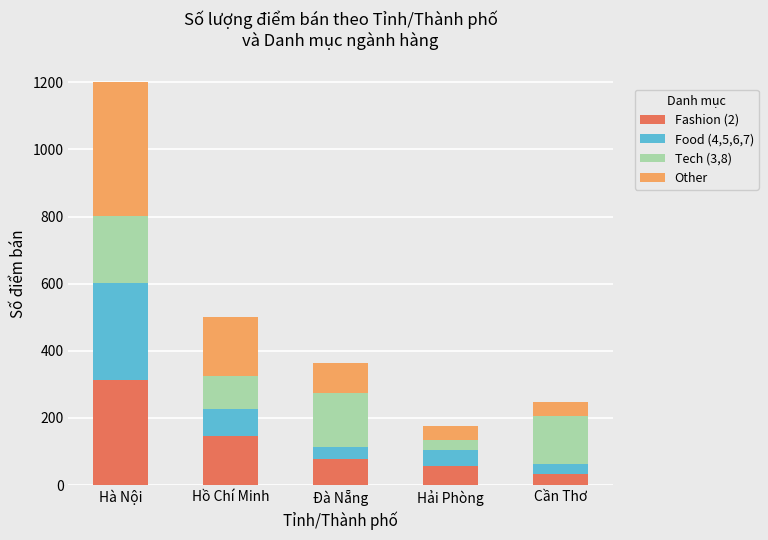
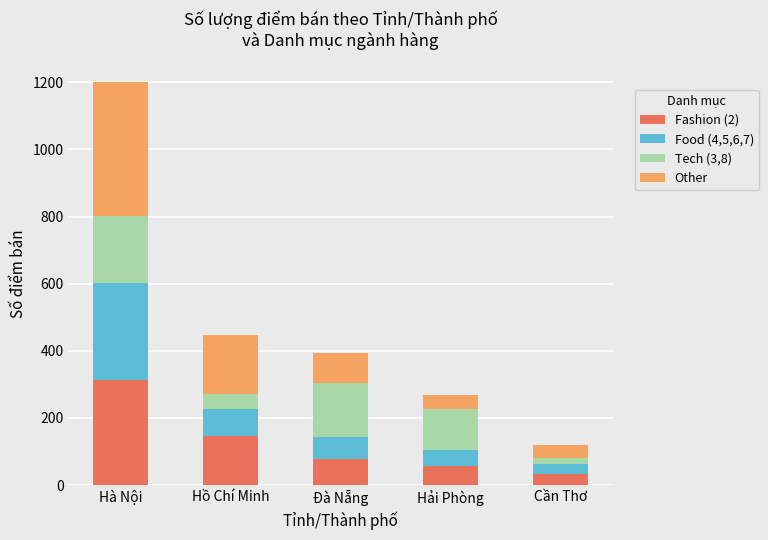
  {
    "Food (4,5,6,7)": {
      "Hà Nội": 290,
      "Hồ Chí Minh": 80,
-     "Đà Nẵng": 40,
+     "Đà Nẵng": 70,
      "Hải Phòng": 50,
      "Cần Thơ": 30
    },
    "Tech (3,8)": {
      "Hà Nội": 200,
-     "Hồ Chí Minh": 100,
+     "Hồ Chí Minh": 40,
      "Đà Nẵng": 160,
-     "Hải Phòng": 30,
-     "Cần Thơ": 140
+     "Hải Phòng": 120,
+     "Cần Thơ": 20
    }
  }
